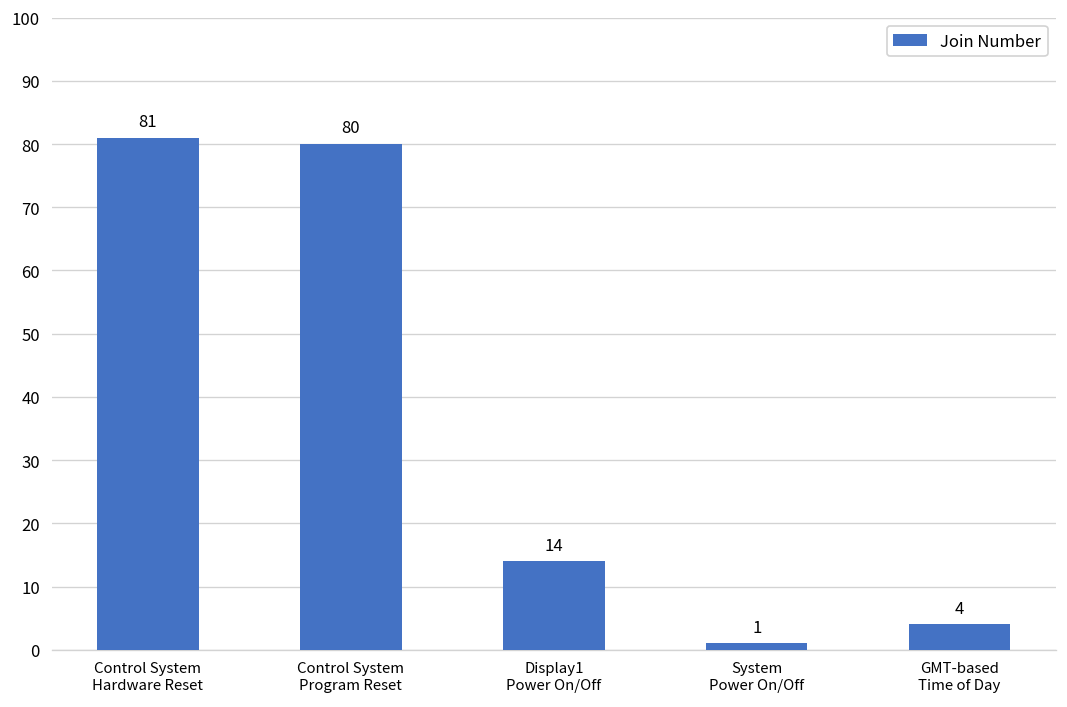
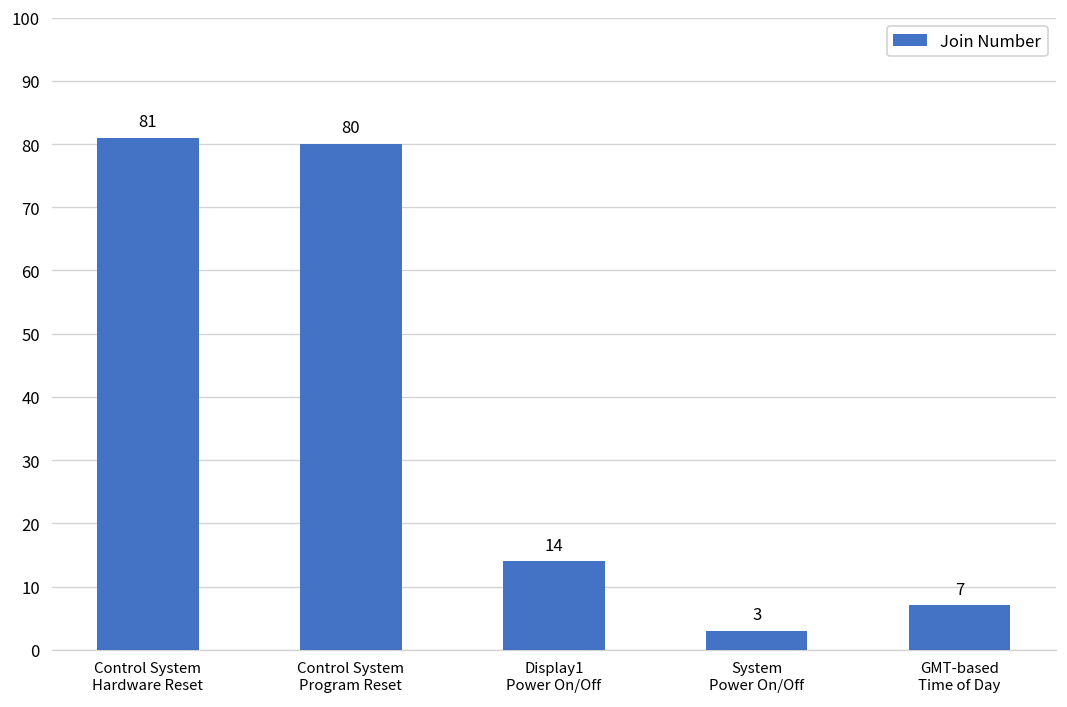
  {
    "Control System Hardware Reset": 81,
    "Control System Program Reset": 80,
    "Display1 Power On/Off": 14,
-   "System Power On/Off": 1,
-   "GMT-based Time of Day": 4
+   "System Power On/Off": 3,
+   "GMT-based Time of Day": 7
  }
